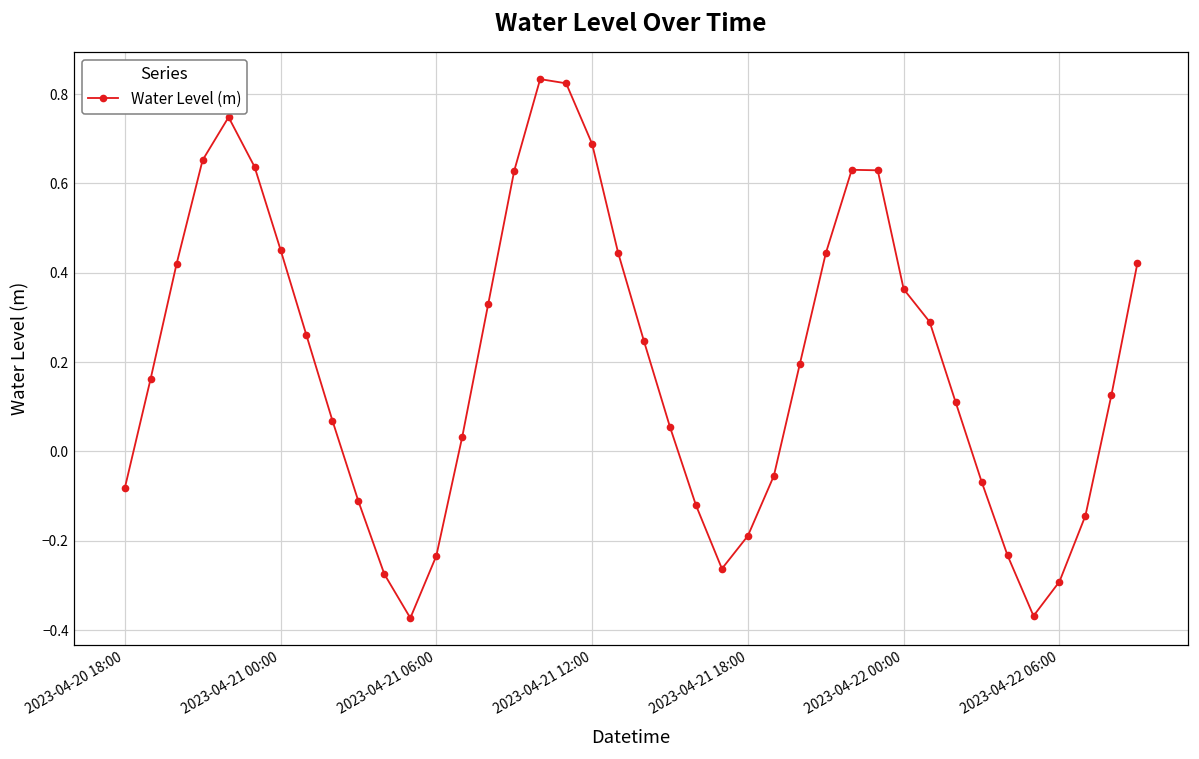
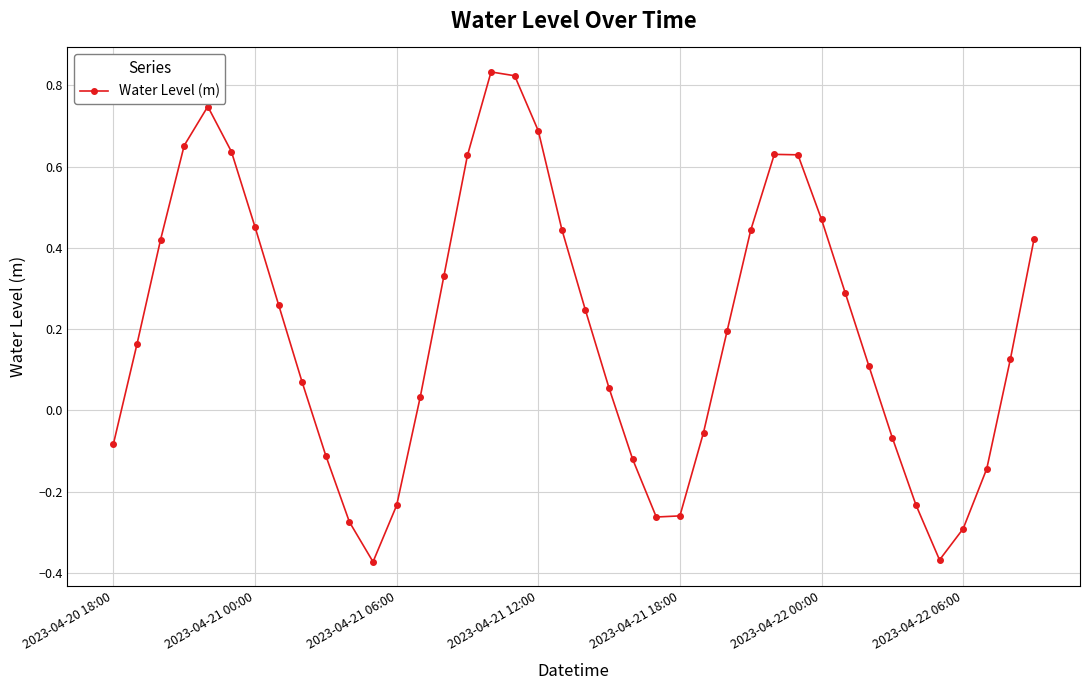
  {
    "2023-04-20 18:00": -0.08,
    "2023-04-21 00:00": 0.45,
    "2023-04-21 06:00": -0.23,
    "2023-04-21 12:00": 0.69,
-   "2023-04-21 18:00": -0.19,
-   "2023-04-22 00:00": 0.36,
+   "2023-04-21 18:00": -0.26,
+   "2023-04-22 00:00": 0.47,
    "2023-04-22 06:00": -0.29
  }
